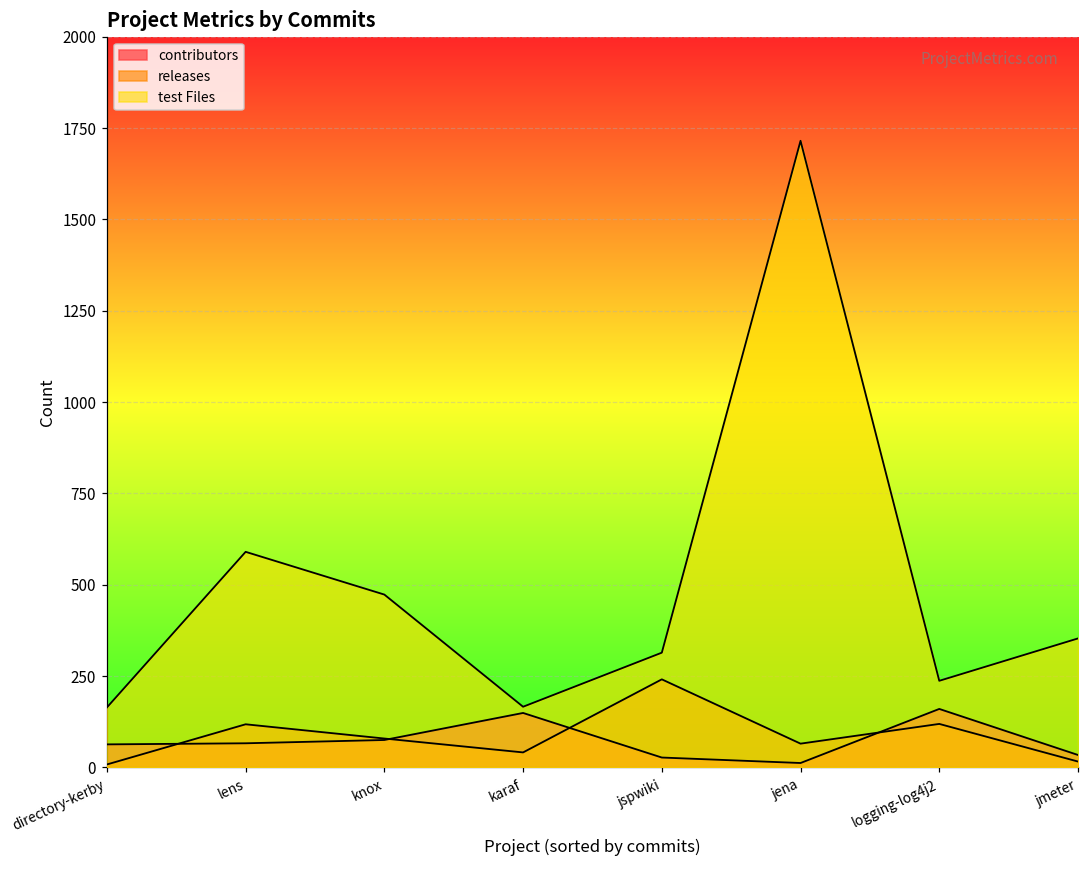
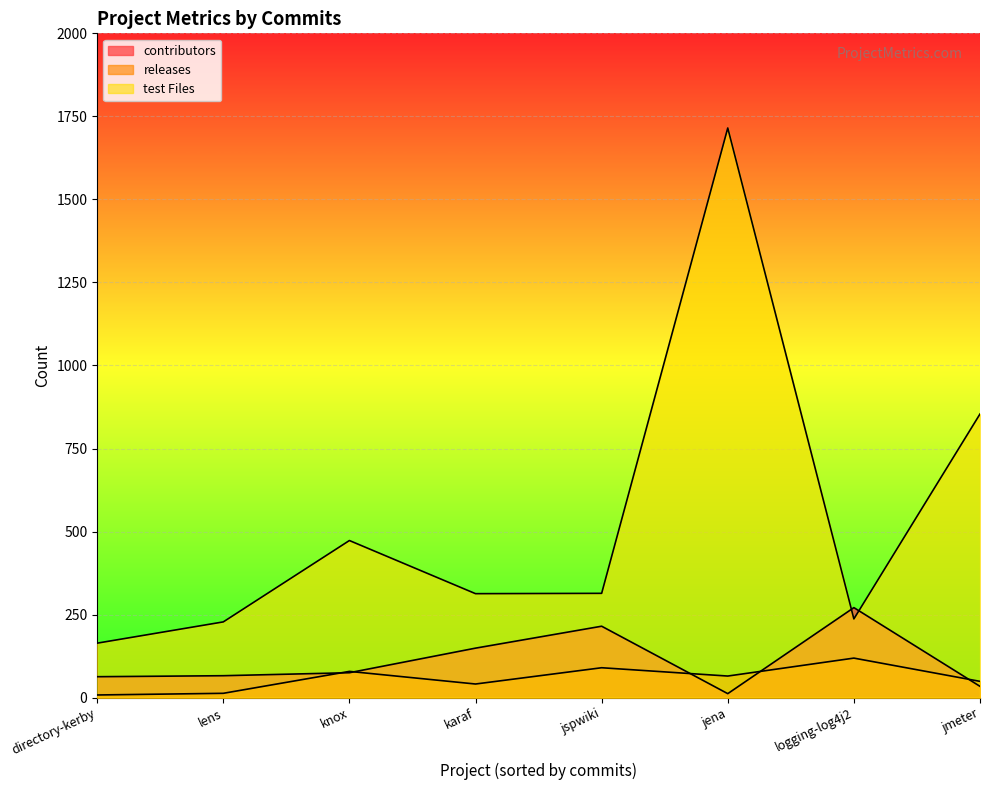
  {
    "contributors": {
      "directory-kerby": 60,
      "lens": 70,
      "karaf": 150,
-     "jspwiki": 30,
+     "jspwiki": 220,
      "jena": 10,
-     "logging-log4j2": 160,
+     "logging-log4j2": 270,
      "jmeter": 30
    },
    "releases": {
      "directory-kerby": 10,
-     "lens": 120,
+     "lens": 10,
      "karaf": 40,
-     "jspwiki": 240,
+     "jspwiki": 90,
      "jena": 70,
      "logging-log4j2": 120,
-     "jmeter": 20
+     "jmeter": 50
    },
    "test Files": {
      "directory-kerby": 160,
-     "lens": 590,
+     "lens": 230,
      "knox": 470,
-     "karaf": 170,
+     "karaf": 310,
      "jspwiki": 310,
      "jena": 1720,
      "logging-log4j2": 240,
-     "jmeter": 350
+     "jmeter": 850
    }
  }
